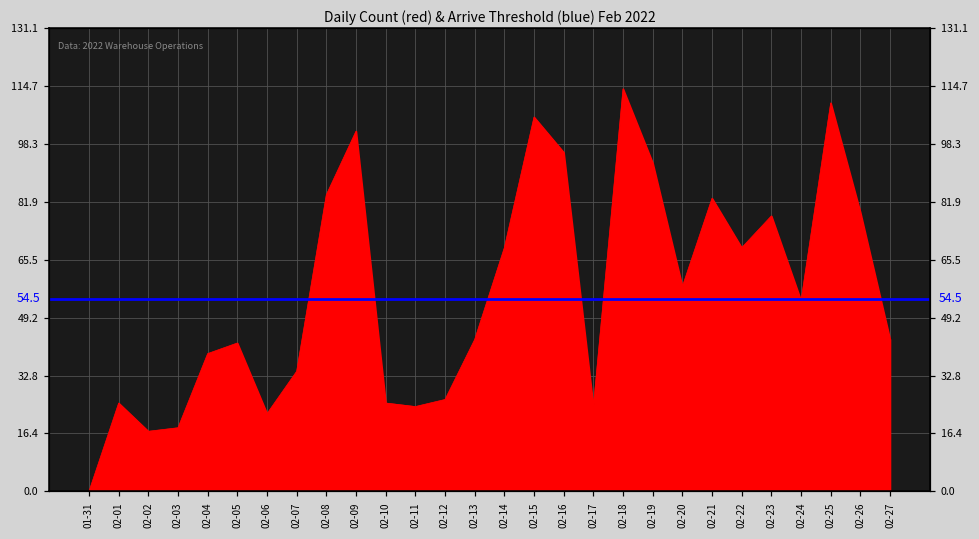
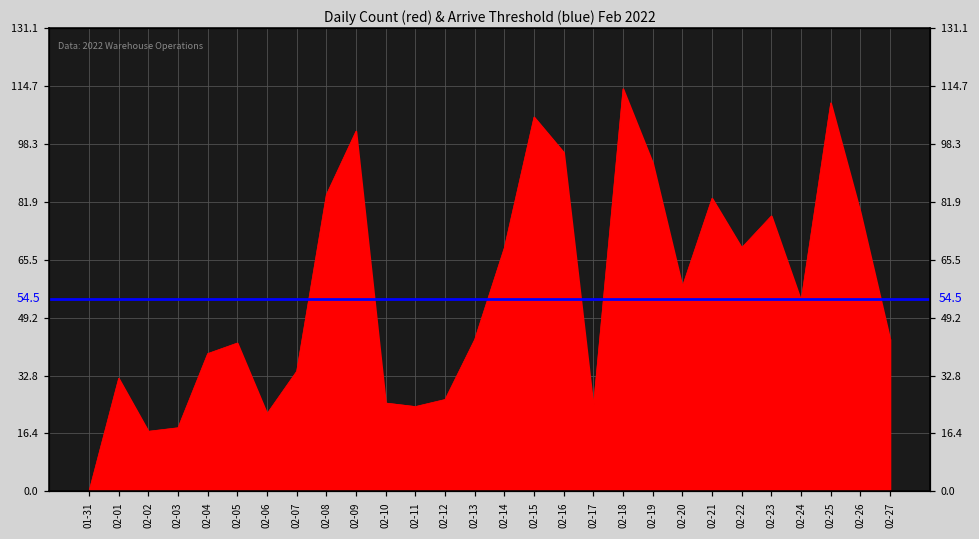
  {
    "01-31": 0,
-   "02-01": 25,
+   "02-01": 32,
    "02-02": 17,
    "02-03": 18,
    "02-04": 39,
    "02-05": 42,
    "02-06": 22,
    "02-07": 34,
    "02-08": 84,
    "02-09": 102,
    "02-10": 25,
    "02-11": 24,
    "02-12": 26,
    "02-13": 43,
    "02-14": 69,
    "02-15": 106,
    "02-16": 96,
    "02-17": 24,
    "02-18": 114,
    "02-19": 93,
    "02-20": 58,
    "02-21": 83,
    "02-22": 69,
    "02-23": 78,
    "02-24": 54,
    "02-25": 110,
    "02-26": 79,
    "02-27": 43
  }
